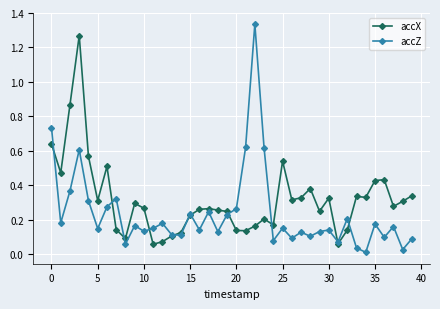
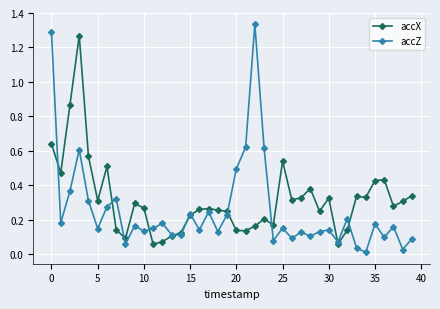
  {
    "accX": {
      "0": 0.64,
      "5": 0.31,
      "10": 0.27,
      "20": 0.14,
      "25": 0.54,
      "30": 0.32,
      "35": 0.43
    },
    "accZ": {
-     "0": 0.73,
+     "0": 1.29,
      "5": 0.15,
      "10": 0.13,
-     "20": 0.26,
+     "20": 0.50,
      "25": 0.15,
      "30": 0.14,
      "35": 0.17
    }
  }
